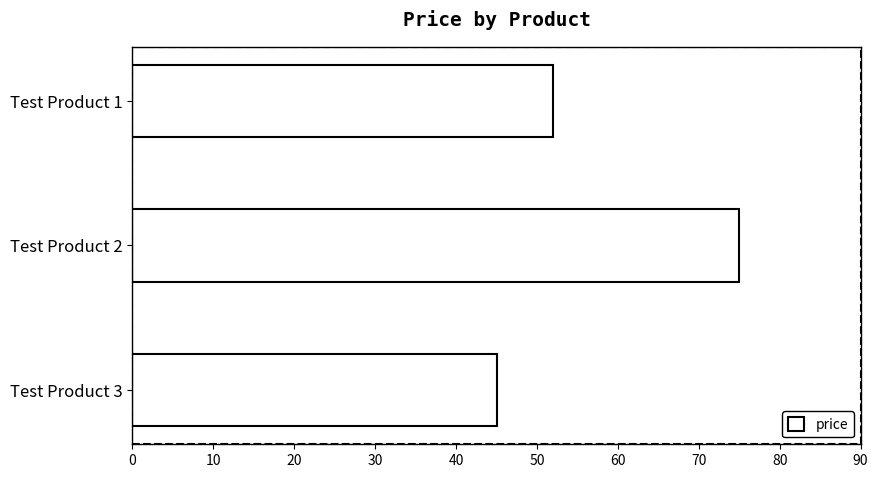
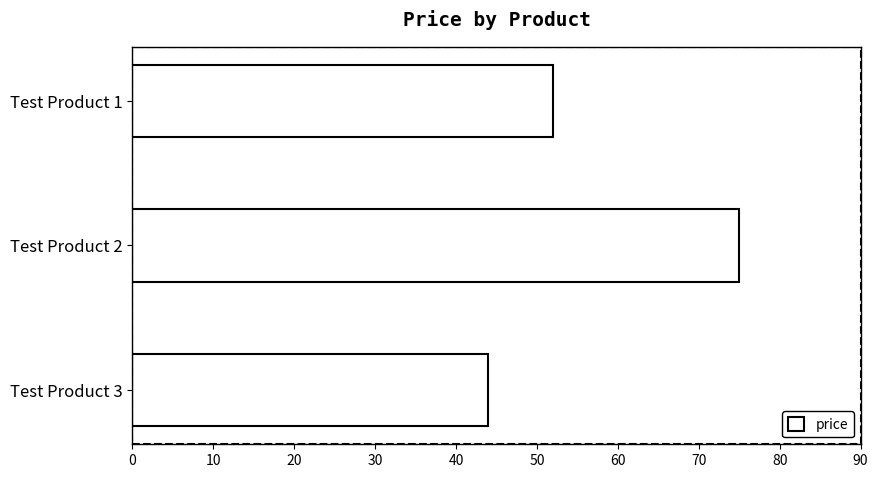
  {
    "Test Product 1": 52,
    "Test Product 2": 75,
-   "Test Product 3": 45
+   "Test Product 3": 44
  }
